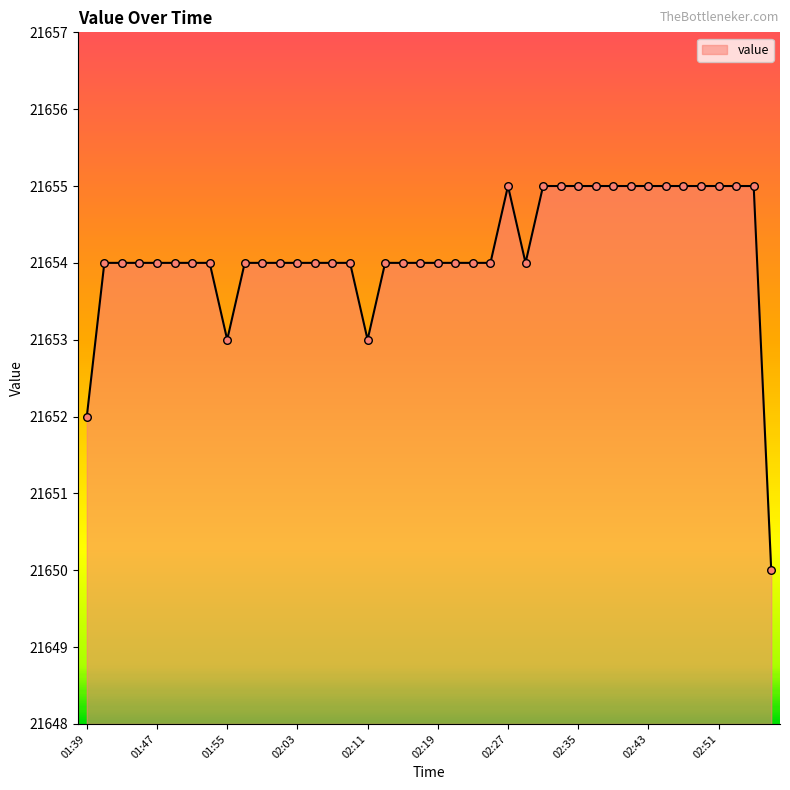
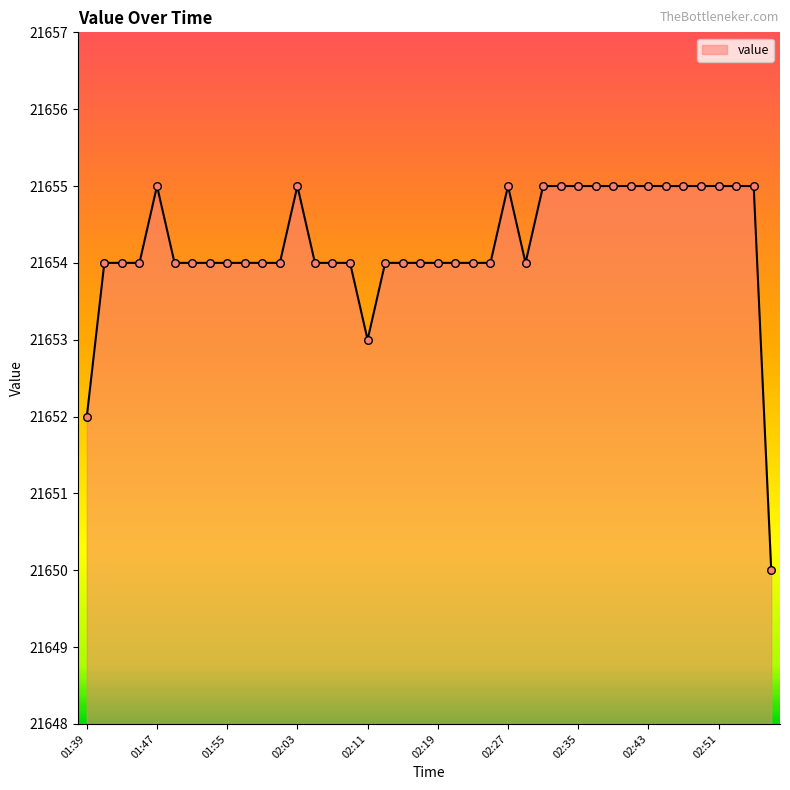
  {
    "01:39": 21652,
-   "01:47": 21654,
-   "01:55": 21653,
-   "02:03": 21654,
+   "01:47": 21655,
+   "01:55": 21654,
+   "02:03": 21655,
    "02:11": 21653,
    "02:19": 21654,
    "02:27": 21655,
    "02:35": 21655,
    "02:43": 21655,
    "02:51": 21655
  }
